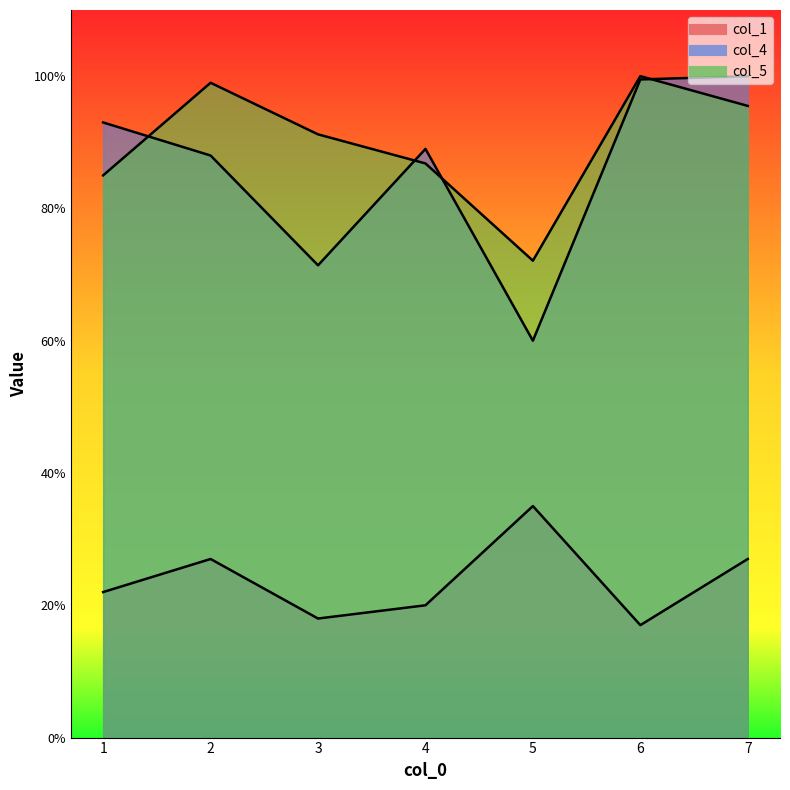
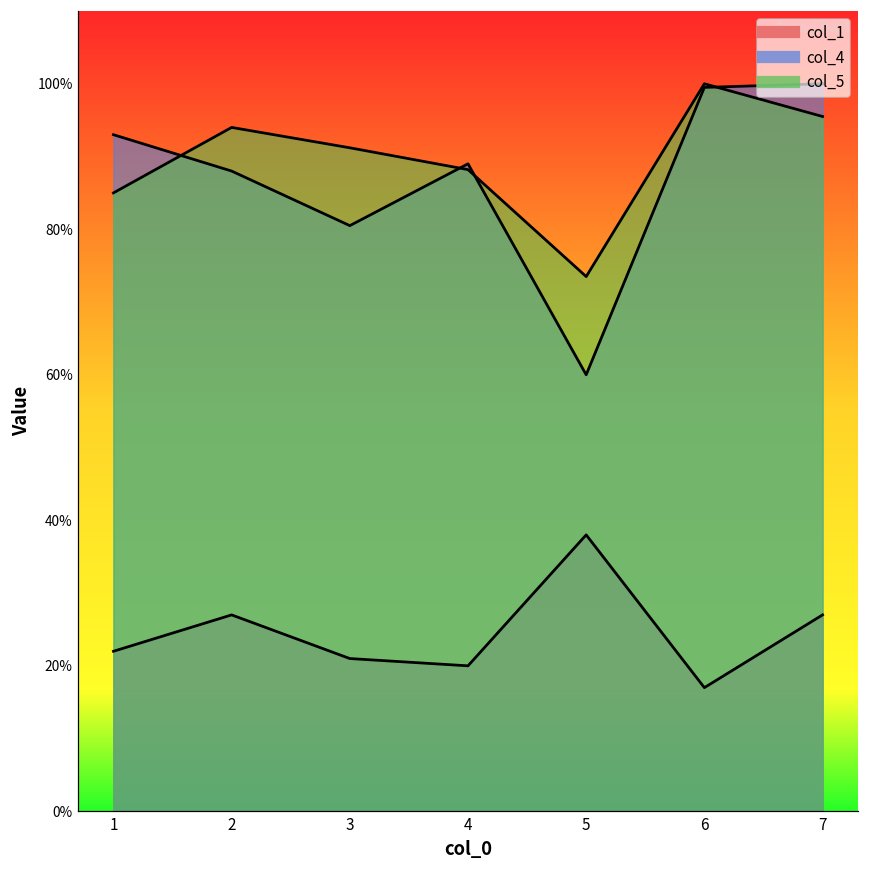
  {
    "col_1": {
      "1": "22%",
      "2": "27%",
-     "3": "18%",
+     "3": "21%",
      "4": "20%",
-     "5": "35%",
+     "5": "38%",
      "6": "17%",
      "7": "27%"
    },
    "col_4": {
      "1": "93%",
      "2": "88%",
-     "3": "71%",
+     "3": "81%",
      "4": "89%",
      "5": "60%",
      "6": "100%"
    },
    "col_5": {
      "1": "85%",
-     "2": "99%",
+     "2": "94%",
      "3": "91%",
-     "4": "87%",
-     "5": "72%",
+     "4": "88%",
+     "5": "74%",
      "6": "100%",
      "7": "96%"
    }
  }
